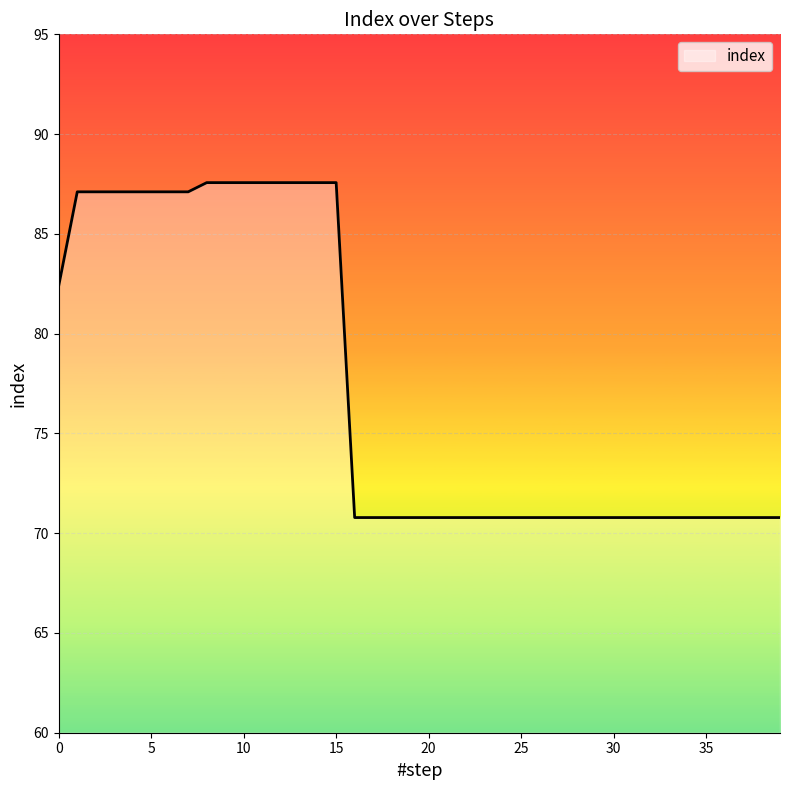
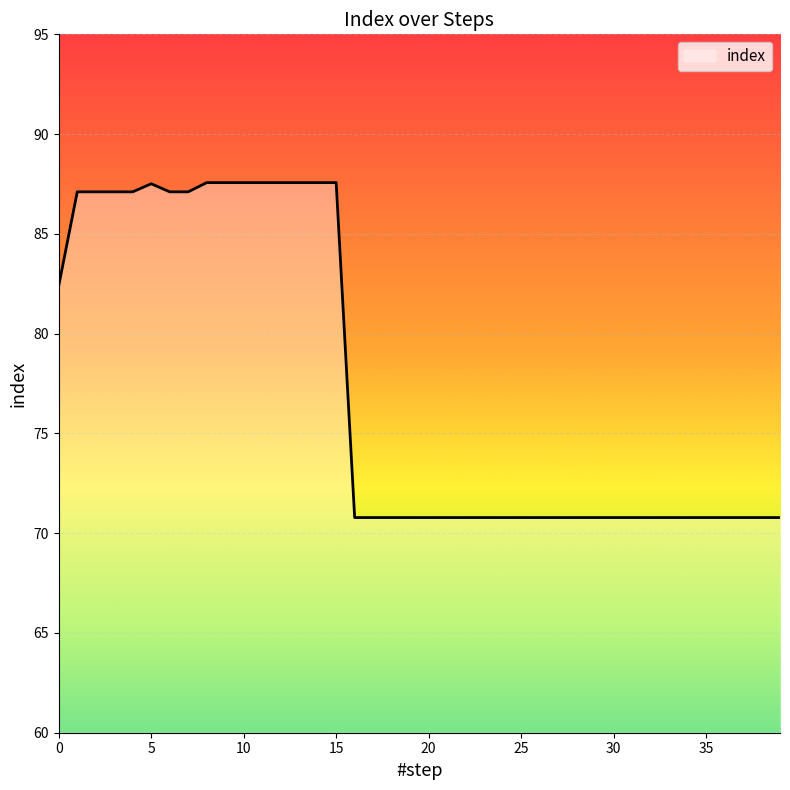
  {
    "0": 82.4,
-   "5": 87.1,
+   "5": 87.5,
    "10": 87.6,
    "15": 87.6,
    "20": 70.8,
    "25": 70.8,
    "30": 70.8,
    "35": 70.8
  }
